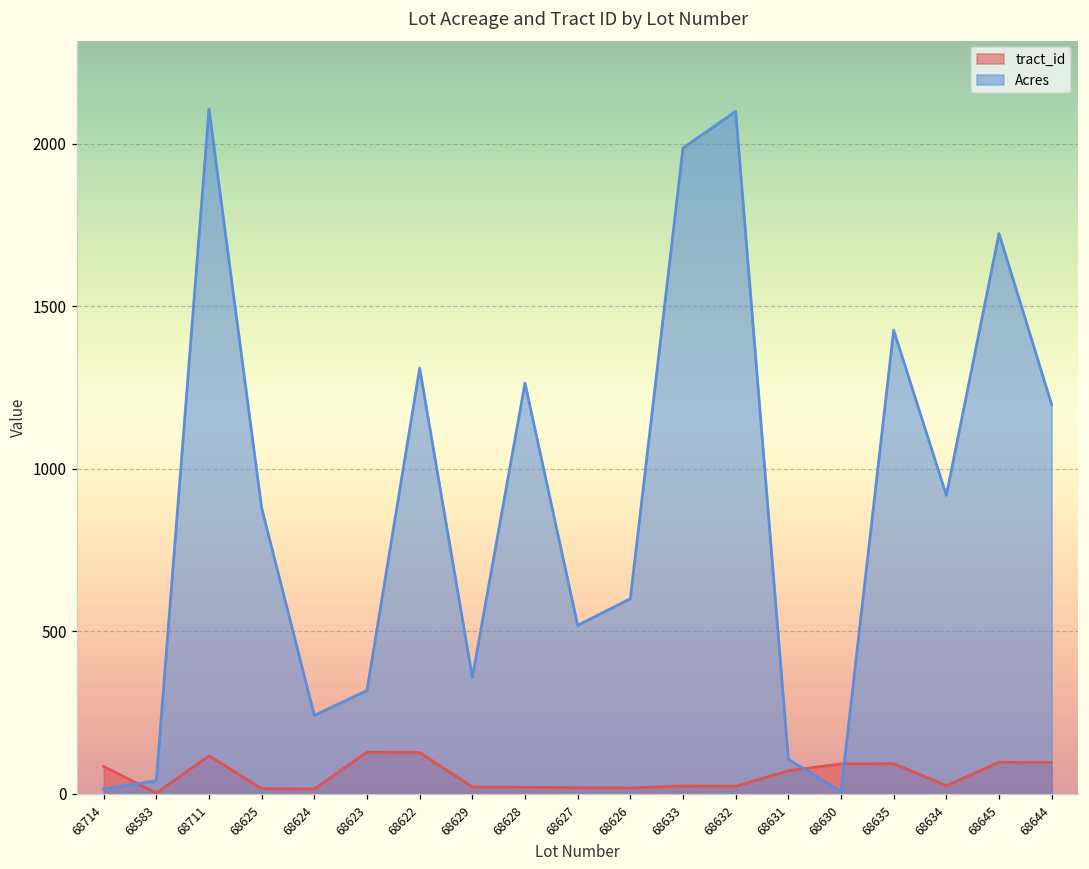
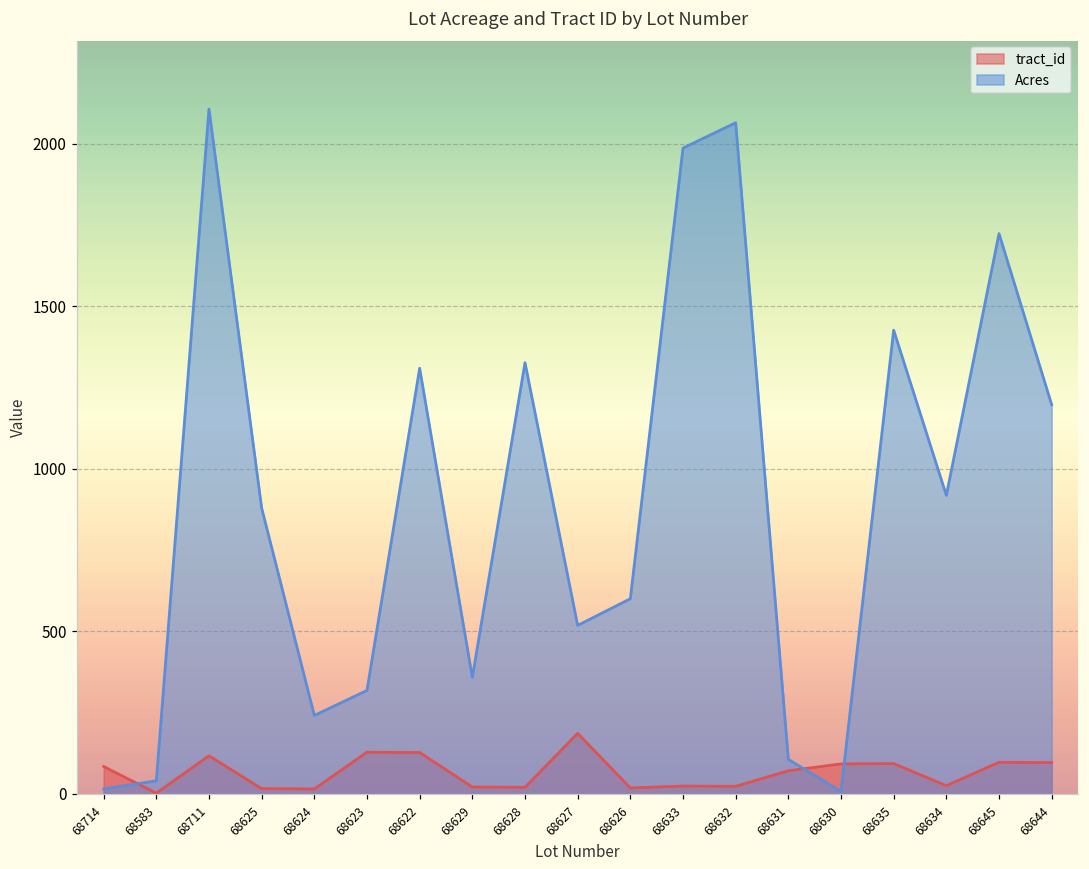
  {
    "tract_id": {
      "68714": 80,
      "68583": 0,
      "68711": 120,
      "68625": 20,
      "68624": 20,
      "68623": 130,
      "68622": 130,
      "68629": 20,
      "68628": 20,
-     "68627": 20,
+     "68627": 190,
      "68626": 20,
      "68633": 20,
      "68632": 20,
      "68631": 70,
      "68630": 90,
      "68635": 90,
      "68634": 30,
      "68645": 100,
      "68644": 100
    },
    "Acres": {
      "68714": 20,
      "68583": 40,
      "68711": 2110,
      "68625": 880,
      "68624": 240,
      "68623": 320,
      "68622": 1310,
      "68629": 360,
-     "68628": 1260,
+     "68628": 1330,
      "68627": 520,
      "68626": 600,
      "68633": 1990,
-     "68632": 2100,
+     "68632": 2060,
      "68631": 110,
      "68630": 10,
      "68635": 1430,
      "68634": 920,
      "68645": 1720,
      "68644": 1200
    }
  }
